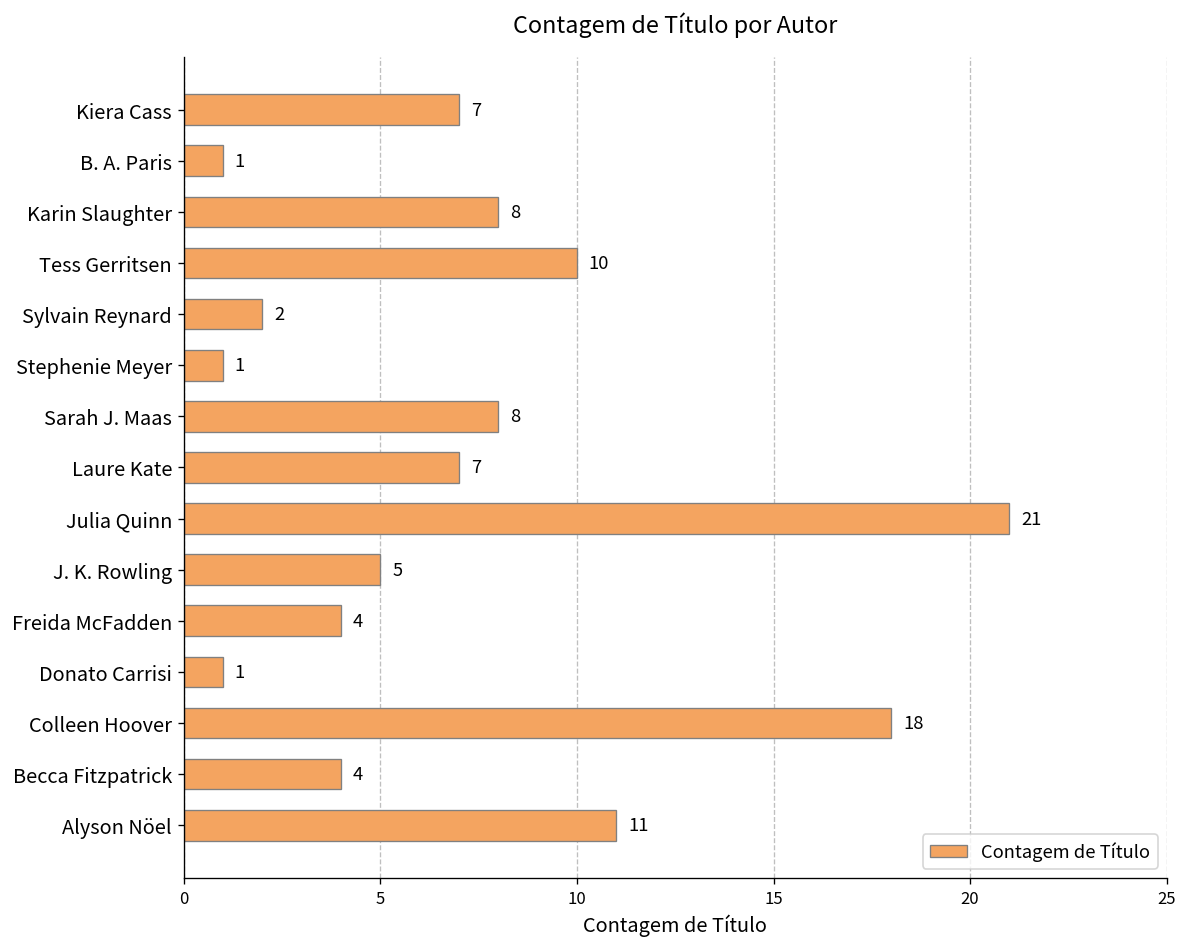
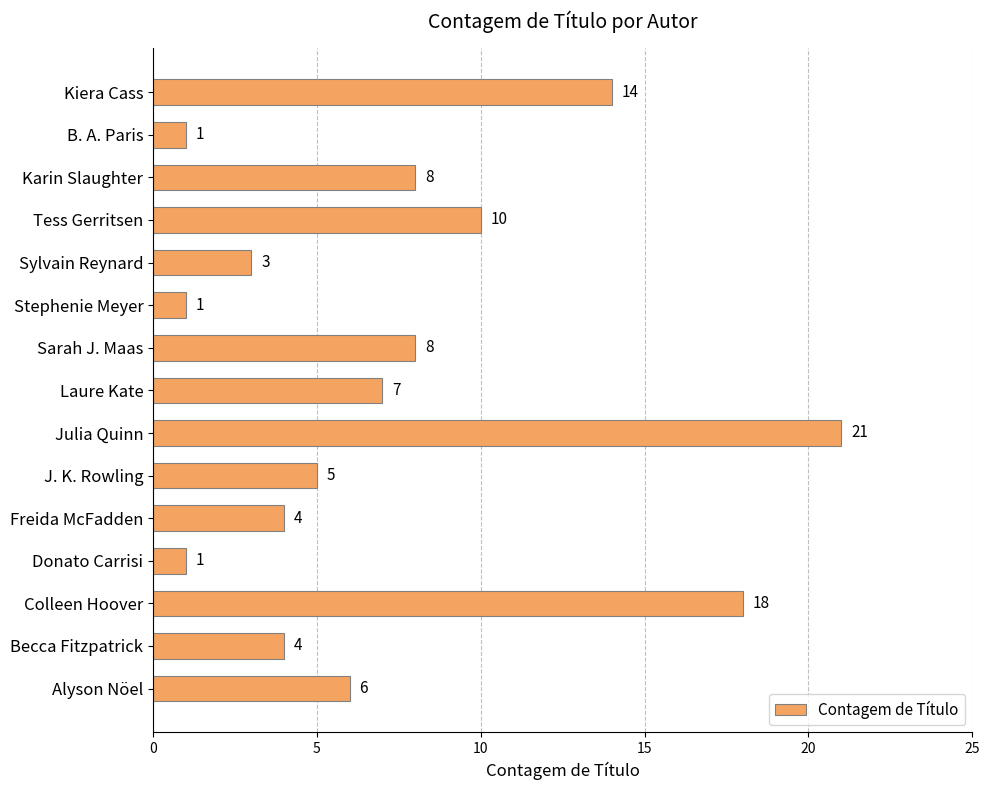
  {
-   "Kiera Cass": 7,
+   "Kiera Cass": 14,
    "B. A. Paris": 1,
    "Karin Slaughter": 8,
    "Tess Gerritsen": 10,
-   "Sylvain Reynard": 2,
+   "Sylvain Reynard": 3,
    "Stephenie Meyer": 1,
    "Sarah J. Maas": 8,
    "Laure Kate": 7,
    "Julia Quinn": 21,
    "J. K. Rowling": 5,
    "Freida McFadden": 4,
    "Donato Carrisi": 1,
    "Colleen Hoover": 18,
    "Becca Fitzpatrick": 4,
-   "Alyson Nöel": 11
+   "Alyson Nöel": 6
  }
